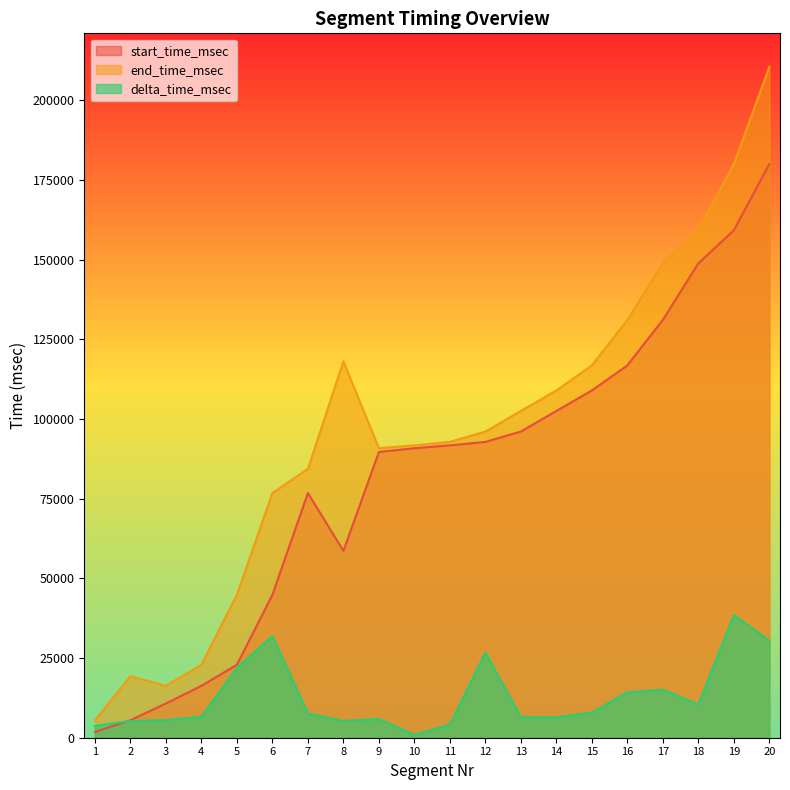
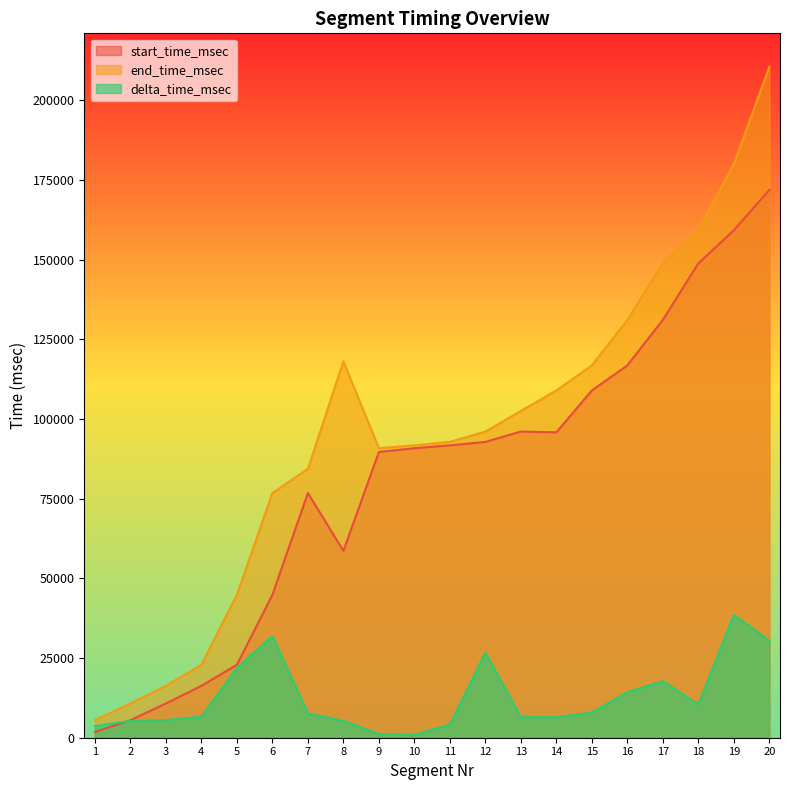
  {
    "start_time_msec": {
      "1": 2000,
      "3": 11000,
      "4": 16000,
      "5": 23000,
      "6": 45000,
      "7": 77000,
      "8": 59000,
      "9": 90000,
      "10": 91000,
      "11": 92000,
      "12": 93000,
      "13": 96000,
-     "14": 103000,
+     "14": 96000,
      "15": 109000,
      "16": 117000,
      "17": 131000,
      "18": 149000,
      "19": 159000,
-     "20": 180000
+     "20": 172000
    },
    "end_time_msec": {
      "1": 5000,
-     "2": 19000,
+     "2": 11000,
      "3": 16000,
      "4": 23000,
      "5": 45000,
      "6": 77000,
      "7": 84000,
      "8": 118000,
      "9": 91000,
      "10": 92000,
      "11": 93000,
      "12": 96000,
      "13": 103000,
      "14": 109000,
      "15": 117000,
      "16": 131000,
      "17": 149000,
      "18": 159000,
      "19": 180000,
      "20": 211000
    },
    "delta_time_msec": {
      "1": 4000,
      "3": 6000,
      "4": 7000,
      "5": 22000,
      "6": 32000,
      "7": 8000,
      "8": 5000,
-     "9": 6000,
+     "9": 1000,
      "10": 1000,
      "11": 4000,
      "12": 27000,
      "13": 6000,
      "14": 6000,
      "15": 8000,
      "16": 14000,
-     "17": 15000,
+     "17": 18000,
      "18": 10000,
      "19": 39000,
      "20": 30000
    }
  }
